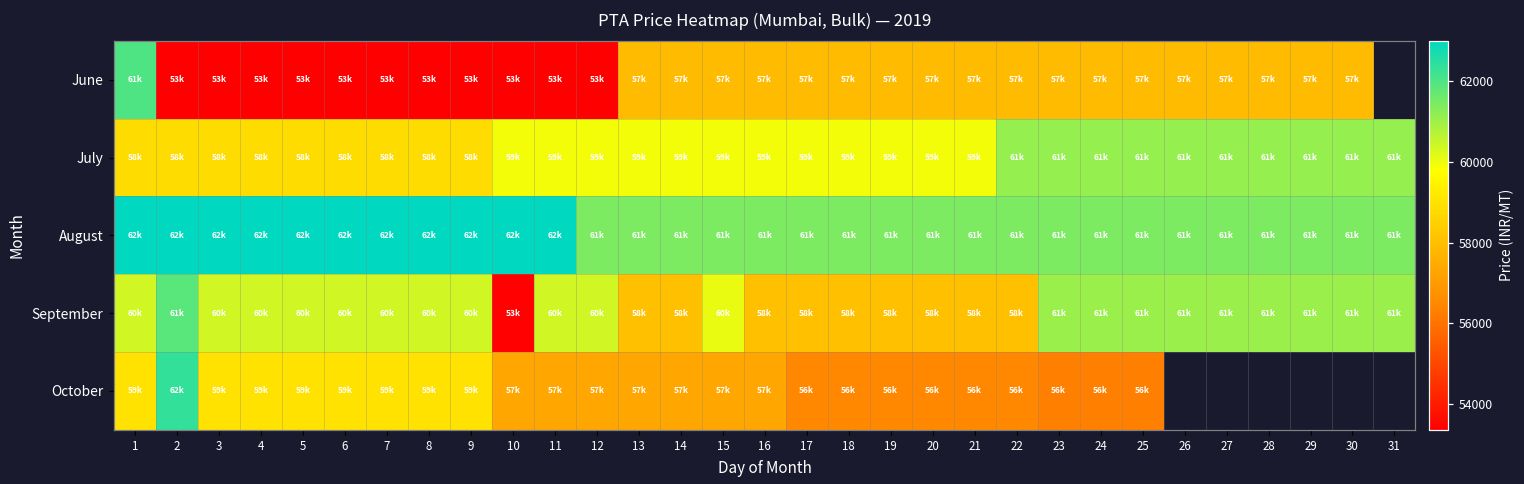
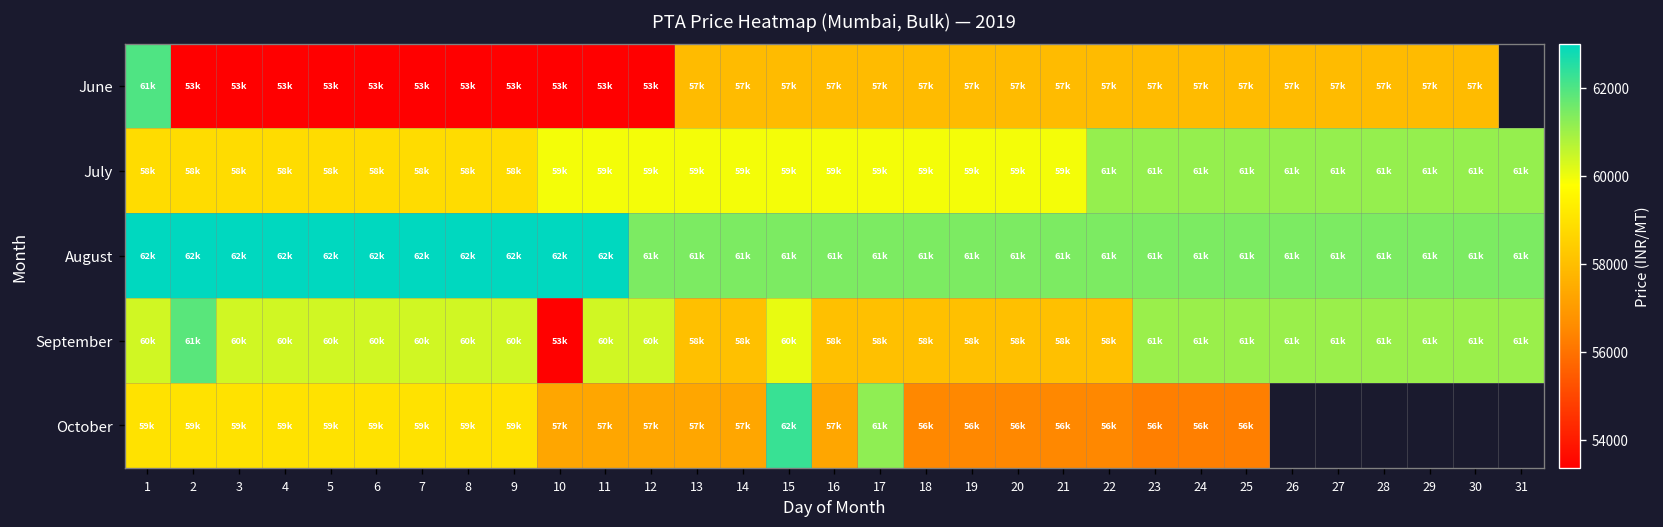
  {
    "June": {
      "1": "61k",
      "2": "53k",
      "3": "53k",
      "4": "53k",
      "5": "53k",
      "6": "53k",
      "7": "53k",
      "8": "53k",
      "9": "53k",
      "10": "53k",
      "11": "53k",
      "12": "53k",
      "13": "57k",
      "14": "57k",
      "15": "57k",
      "16": "57k",
      "17": "57k",
      "18": "57k",
      "19": "57k",
      "20": "57k",
      "21": "57k",
      "22": "57k",
      "23": "57k",
      "24": "57k",
      "25": "57k",
      "26": "57k",
      "27": "57k",
      "28": "57k",
      "29": "57k",
      "30": "57k"
    },
    "July": {
      "1": "58k",
      "2": "58k",
      "3": "58k",
      "4": "58k",
      "5": "58k",
      "6": "58k",
      "7": "58k",
      "8": "58k",
      "9": "58k",
      "10": "59k",
      "11": "59k",
      "12": "59k",
      "13": "59k",
      "14": "59k",
      "15": "59k",
      "16": "59k",
      "17": "59k",
      "18": "59k",
      "19": "59k",
      "20": "59k",
      "21": "59k",
      "22": "61k",
      "23": "61k",
      "24": "61k",
      "25": "61k",
      "26": "61k",
      "27": "61k",
      "28": "61k",
      "29": "61k",
      "30": "61k",
      "31": "61k"
    },
    "August": {
      "1": "62k",
      "2": "62k",
      "3": "62k",
      "4": "62k",
      "5": "62k",
      "6": "62k",
      "7": "62k",
      "8": "62k",
      "9": "62k",
      "10": "62k",
      "11": "62k",
      "12": "61k",
      "13": "61k",
      "14": "61k",
      "15": "61k",
      "16": "61k",
      "17": "61k",
      "18": "61k",
      "19": "61k",
      "20": "61k",
      "21": "61k",
      "22": "61k",
      "23": "61k",
      "24": "61k",
      "25": "61k",
      "26": "61k",
      "27": "61k",
      "28": "61k",
      "29": "61k",
      "30": "61k",
      "31": "61k"
    },
    "September": {
      "1": "60k",
      "2": "61k",
      "3": "60k",
      "4": "60k",
      "5": "60k",
      "6": "60k",
      "7": "60k",
      "8": "60k",
      "9": "60k",
      "10": "53k",
      "11": "60k",
      "12": "60k",
      "13": "58k",
      "14": "58k",
      "15": "60k",
      "16": "58k",
      "17": "58k",
      "18": "58k",
      "19": "58k",
      "20": "58k",
      "21": "58k",
      "22": "58k",
      "23": "61k",
      "24": "61k",
      "25": "61k",
      "26": "61k",
      "27": "61k",
      "28": "61k",
      "29": "61k",
      "30": "61k",
      "31": "61k"
    },
    "October": {
      "1": "59k",
-     "2": "62k",
+     "2": "59k",
      "3": "59k",
      "4": "59k",
      "5": "59k",
      "6": "59k",
      "7": "59k",
      "8": "59k",
      "9": "59k",
      "10": "57k",
      "11": "57k",
      "12": "57k",
      "13": "57k",
      "14": "57k",
-     "15": "57k",
+     "15": "62k",
      "16": "57k",
-     "17": "56k",
+     "17": "61k",
      "18": "56k",
      "19": "56k",
      "20": "56k",
      "21": "56k",
      "22": "56k",
      "23": "56k",
      "24": "56k",
      "25": "56k"
    }
  }
